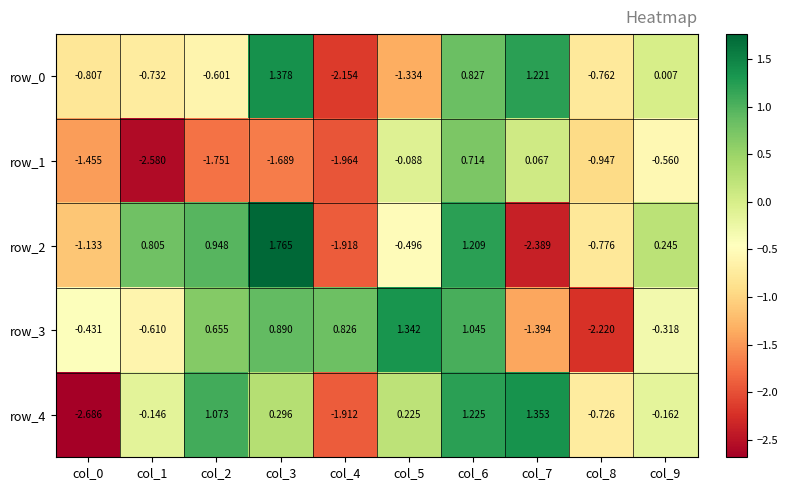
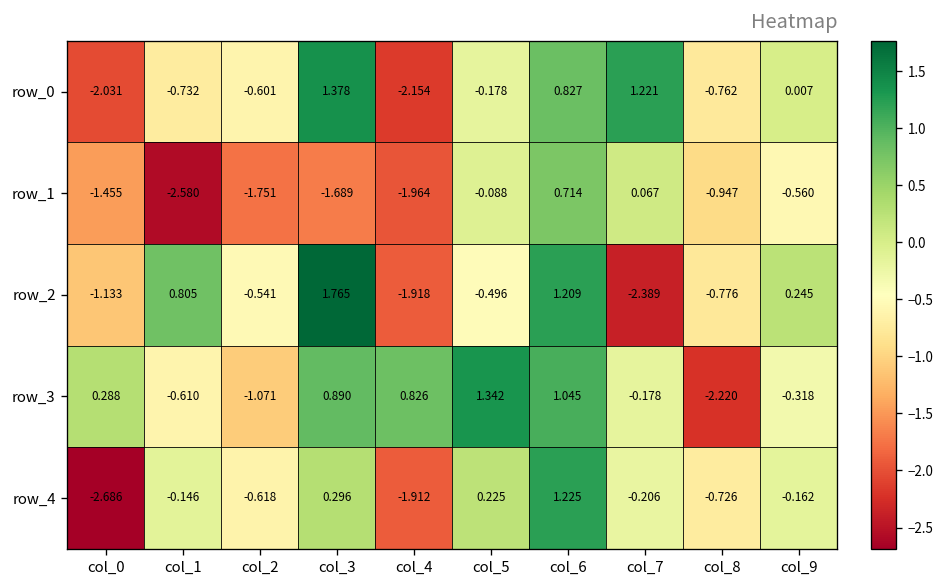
  {
    "row_0": {
-     "col_0": -0.807,
+     "col_0": -2.031,
      "col_1": -0.732,
      "col_2": -0.601,
      "col_3": 1.378,
      "col_4": -2.154,
-     "col_5": -1.334,
+     "col_5": -0.178,
      "col_6": 0.827,
      "col_7": 1.221,
      "col_8": -0.762,
      "col_9": 0.007
    },
    "row_1": {
      "col_0": -1.455,
      "col_1": -2.580,
      "col_2": -1.751,
      "col_3": -1.689,
      "col_4": -1.964,
      "col_5": -0.088,
      "col_6": 0.714,
      "col_7": 0.067,
      "col_8": -0.947,
      "col_9": -0.560
    },
    "row_2": {
      "col_0": -1.133,
      "col_1": 0.805,
-     "col_2": 0.948,
+     "col_2": -0.541,
      "col_3": 1.765,
      "col_4": -1.918,
      "col_5": -0.496,
      "col_6": 1.209,
      "col_7": -2.389,
      "col_8": -0.776,
      "col_9": 0.245
    },
    "row_3": {
-     "col_0": -0.431,
+     "col_0": 0.288,
      "col_1": -0.610,
-     "col_2": 0.655,
+     "col_2": -1.071,
      "col_3": 0.890,
      "col_4": 0.826,
      "col_5": 1.342,
      "col_6": 1.045,
-     "col_7": -1.394,
+     "col_7": -0.178,
      "col_8": -2.220,
      "col_9": -0.318
    },
    "row_4": {
      "col_0": -2.686,
      "col_1": -0.146,
-     "col_2": 1.073,
+     "col_2": -0.618,
      "col_3": 0.296,
      "col_4": -1.912,
      "col_5": 0.225,
      "col_6": 1.225,
-     "col_7": 1.353,
+     "col_7": -0.206,
      "col_8": -0.726,
      "col_9": -0.162
    }
  }
